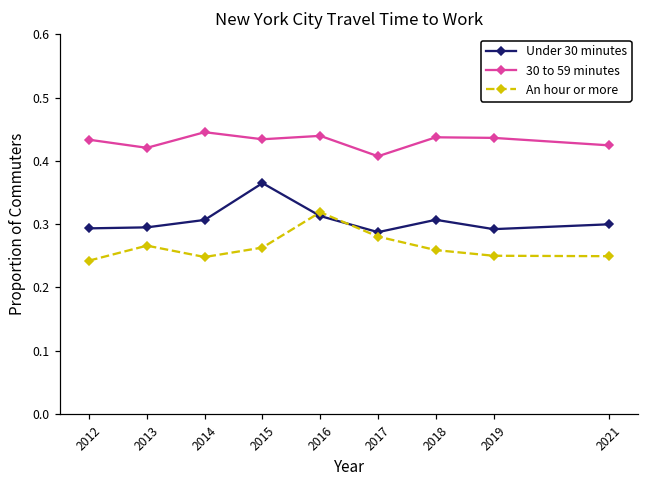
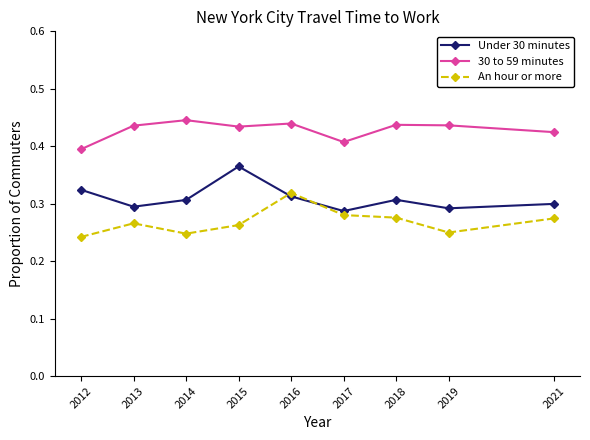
  {
    "Under 30 minutes": {
-     "2012": 0.29,
+     "2012": 0.32,
      "2013": 0.29,
      "2014": 0.31,
      "2015": 0.36,
      "2016": 0.31,
      "2017": 0.29,
      "2018": 0.31,
      "2019": 0.29,
      "2021": 0.30
    },
    "30 to 59 minutes": {
-     "2012": 0.43,
-     "2013": 0.42,
+     "2012": 0.39,
+     "2013": 0.44,
      "2014": 0.45,
      "2015": 0.43,
      "2016": 0.44,
      "2017": 0.41,
      "2018": 0.44,
      "2019": 0.44,
      "2021": 0.42
    },
    "An hour or more": {
      "2012": 0.24,
      "2013": 0.27,
      "2014": 0.25,
      "2015": 0.26,
      "2016": 0.32,
      "2017": 0.28,
-     "2018": 0.26,
+     "2018": 0.28,
      "2019": 0.25,
-     "2021": 0.25
+     "2021": 0.27
    }
  }
